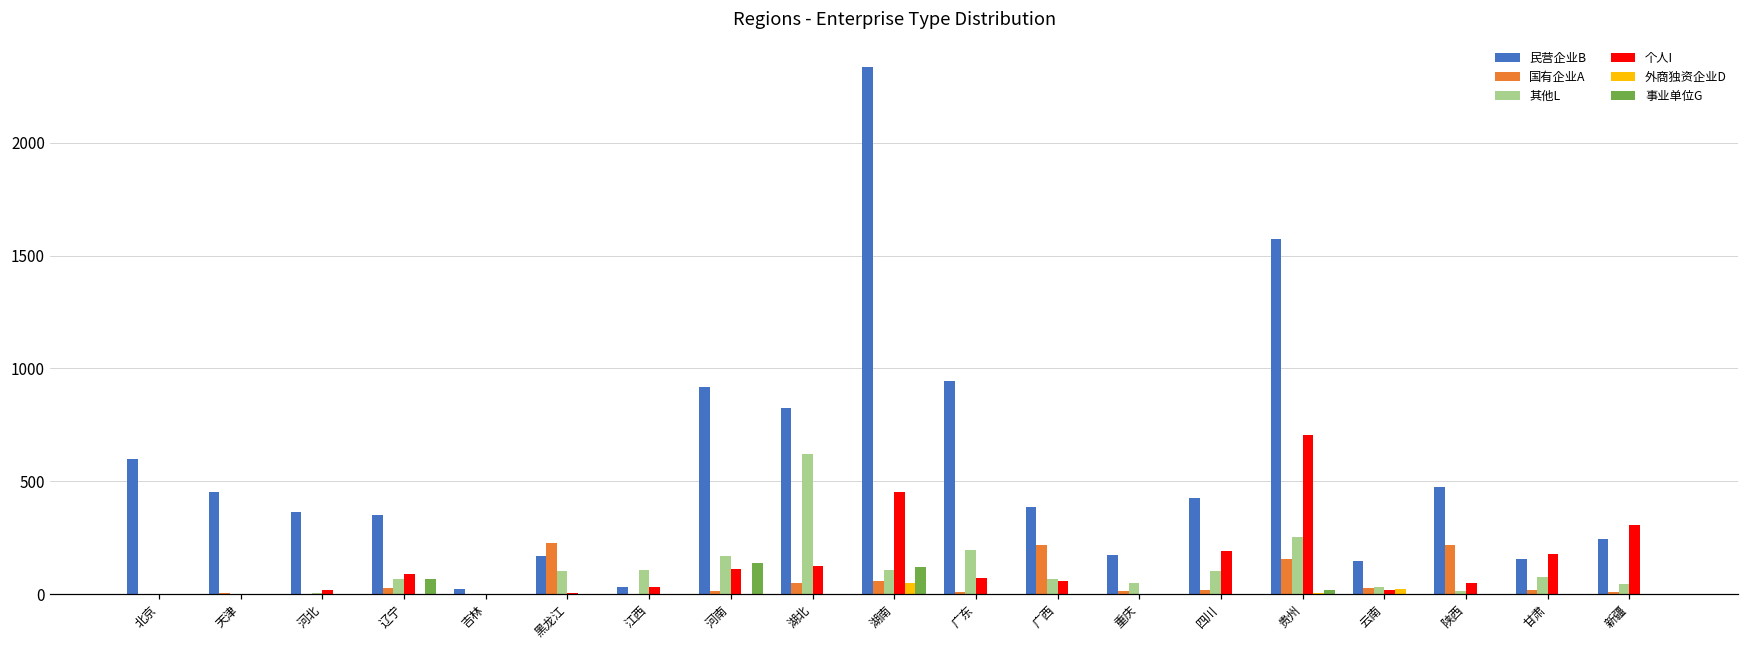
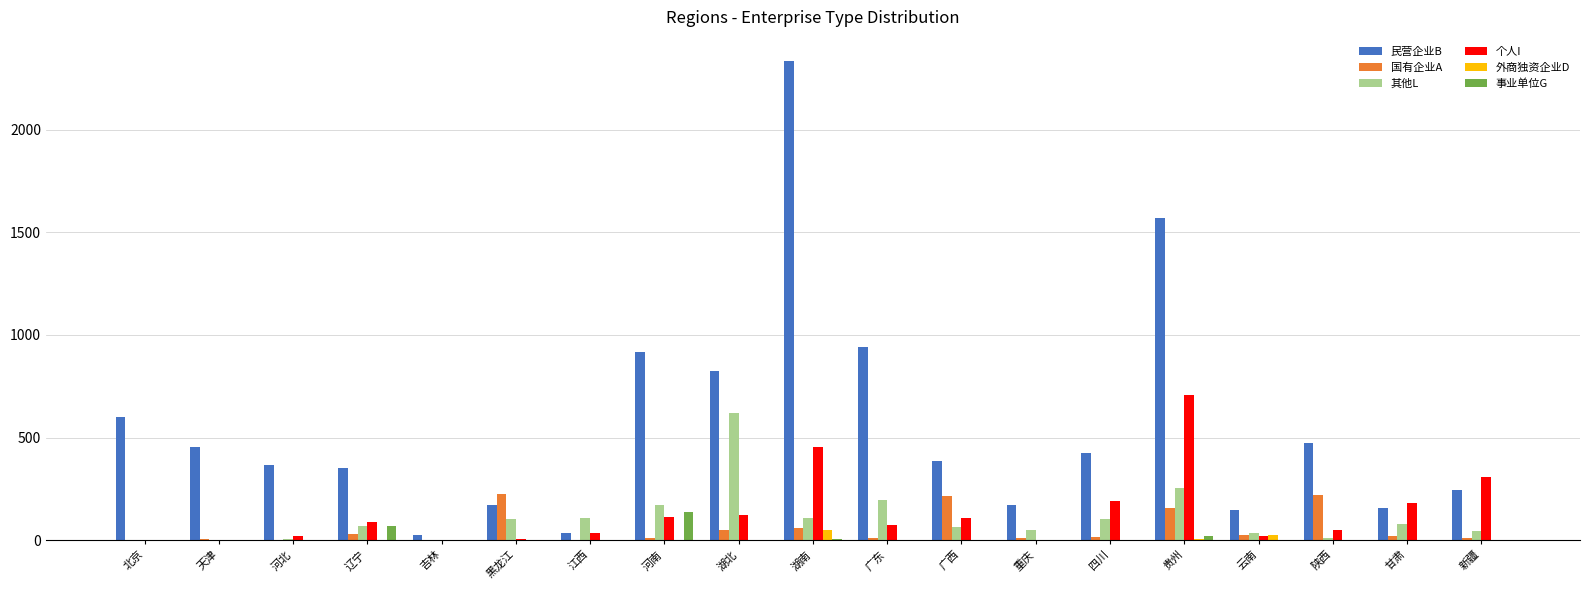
  {
    "民营企业B": {
      "北京": 600,
      "天津": 450,
      "河北": 370,
      "辽宁": 350,
      "吉林": 20,
      "黑龙江": 170,
      "江西": 30,
      "河南": 920,
      "湖北": 820,
      "湖南": 2340,
      "广东": 940,
      "广西": 390,
      "重庆": 170,
      "四川": 430,
      "贵州": 1570,
      "云南": 150,
      "陕西": 470,
      "甘肃": 160,
      "新疆": 250
    },
    "国有企业A": {
      "北京": 0,
      "河北": 0,
      "辽宁": 30,
      "吉林": 0,
      "黑龙江": 230,
      "江西": 0,
      "湖北": 50,
      "湖南": 60,
      "广西": 220,
      "四川": 20,
      "贵州": 160,
      "云南": 30,
      "陕西": 220,
      "甘肃": 20
    },
    "其他L": {
      "北京": 0,
      "天津": 0,
      "辽宁": 70,
      "吉林": 0,
      "黑龙江": 100,
      "江西": 110,
      "河南": 170,
      "湖北": 620,
      "湖南": 110,
      "广东": 200,
      "广西": 70,
      "重庆": 50,
      "四川": 100,
      "贵州": 250,
      "云南": 30,
      "陕西": 10,
      "甘肃": 80,
      "新疆": 50
    },
    "个人I": {
      "北京": 0,
      "天津": 0,
      "河北": 20,
      "辽宁": 90,
      "江西": 30,
      "河南": 110,
      "湖北": 120,
      "湖南": 450,
      "广东": 70,
-     "广西": 60,
+     "广西": 110,
      "四川": 190,
      "贵州": 710,
      "云南": 20,
      "陕西": 50,
      "甘肃": 180,
      "新疆": 310
    },
    "外商独资企业D": {
      "北京": 0,
      "天津": 0,
      "河北": 0,
      "辽宁": 0,
      "吉林": 0,
      "黑龙江": 0,
      "江西": 0,
      "河南": 0,
      "湖北": 0,
      "湖南": 50,
      "重庆": 0,
      "四川": 0,
      "云南": 20,
      "陕西": 0,
      "甘肃": 0,
      "新疆": 0
    },
    "事业单位G": {
      "北京": 0,
      "天津": 0,
      "河北": 0,
      "辽宁": 70,
      "吉林": 0,
      "黑龙江": 0,
      "江西": 0,
      "河南": 140,
      "湖北": 0,
-     "湖南": 120,
+     "湖南": 10,
      "广西": 0,
      "重庆": 0,
      "四川": 0,
      "贵州": 20,
      "陕西": 0,
      "甘肃": 0,
      "新疆": 0
    }
  }
